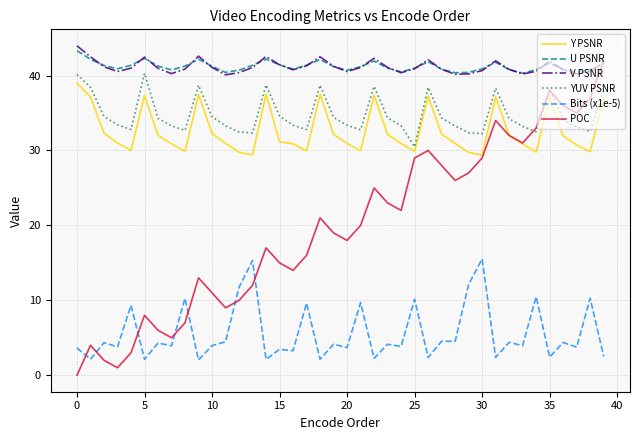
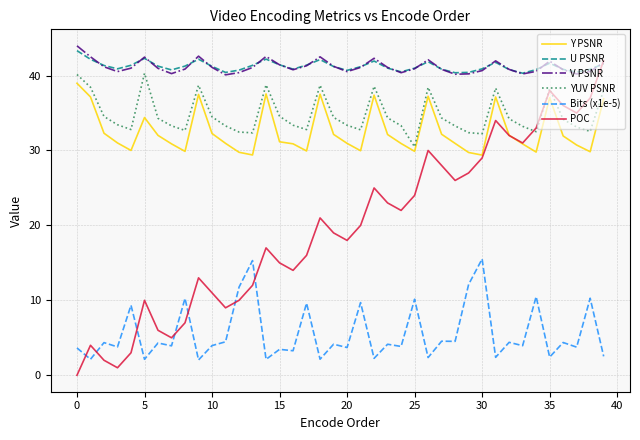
  {
    "Y PSNR": {
      "0": 39,
-     "5": 37,
+     "5": 34,
      "10": 32,
      "15": 31,
      "20": 31,
      "25": 30,
      "30": 29
    },
    "U PSNR": {
      "0": 43
    },
    "V PSNR": {
      "0": 44
    },
    "YUV PSNR": {
      "0": 40,
      "5": 40,
      "10": 34,
      "15": 35,
      "20": 33,
      "25": 30,
      "30": 32
    },
    "Bits (x1e-5)": {
      "0": 4,
      "5": 2,
      "10": 4,
      "15": 3,
      "20": 4,
      "25": 10,
      "30": 16,
      "35": 2
    },
    "POC": {
      "0": 0,
-     "5": 8,
+     "5": 10,
      "10": 11,
      "15": 15,
      "20": 18,
-     "25": 29,
+     "25": 24,
      "30": 29
    }
  }
